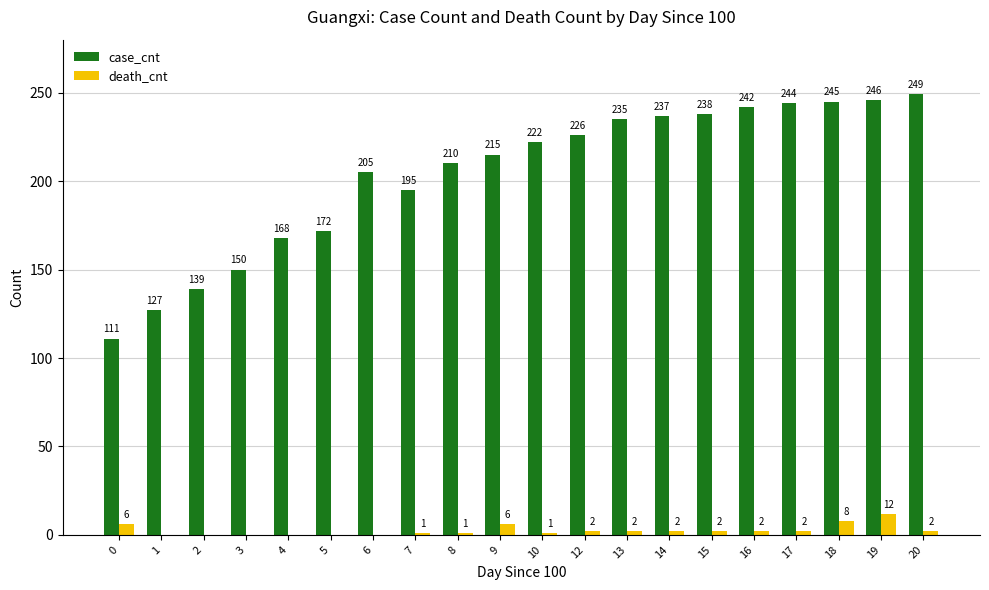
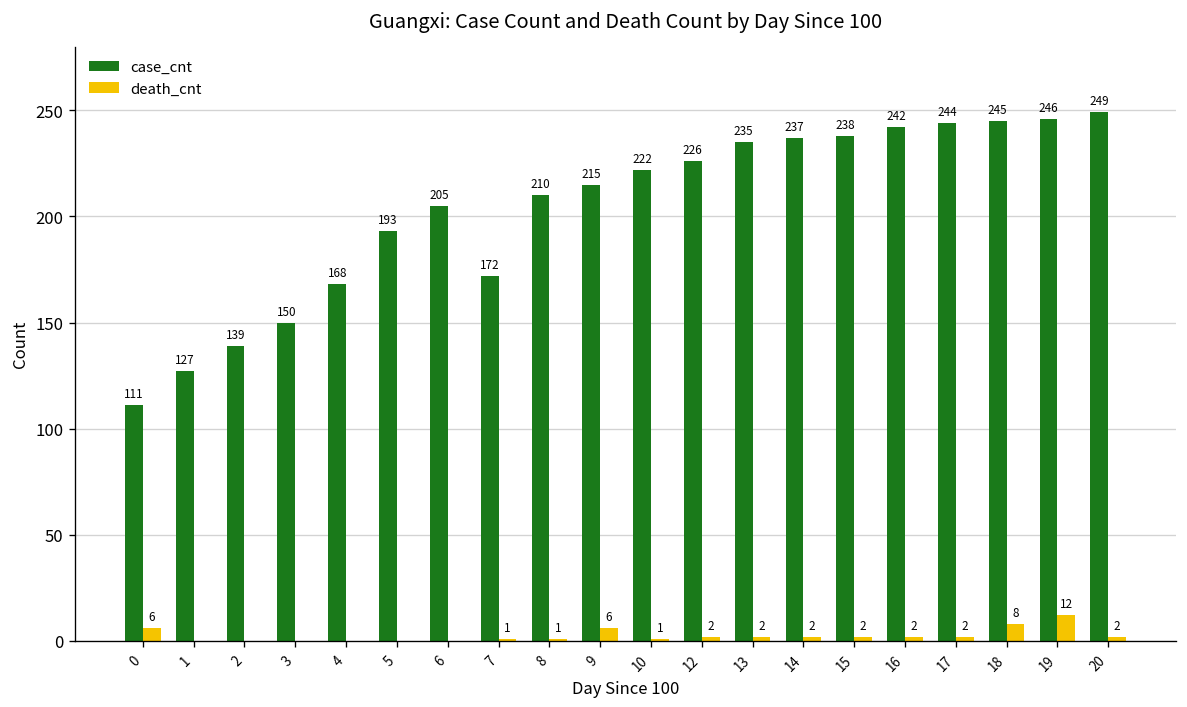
  {
    "case_cnt": {
      "0": 111,
      "1": 127,
      "2": 139,
      "3": 150,
      "4": 168,
-     "5": 172,
+     "5": 193,
      "6": 205,
-     "7": 195,
+     "7": 172,
      "8": 210,
      "9": 215,
      "10": 222,
      "12": 226,
      "13": 235,
      "14": 237,
      "15": 238,
      "16": 242,
      "17": 244,
      "18": 245,
      "19": 246,
      "20": 249
    },
    "death_cnt": {
      "0": 6,
      "7": 1,
      "8": 1,
      "9": 6,
      "10": 1,
      "12": 2,
      "13": 2,
      "14": 2,
      "15": 2,
      "16": 2,
      "17": 2,
      "18": 8,
      "19": 12,
      "20": 2
    }
  }
